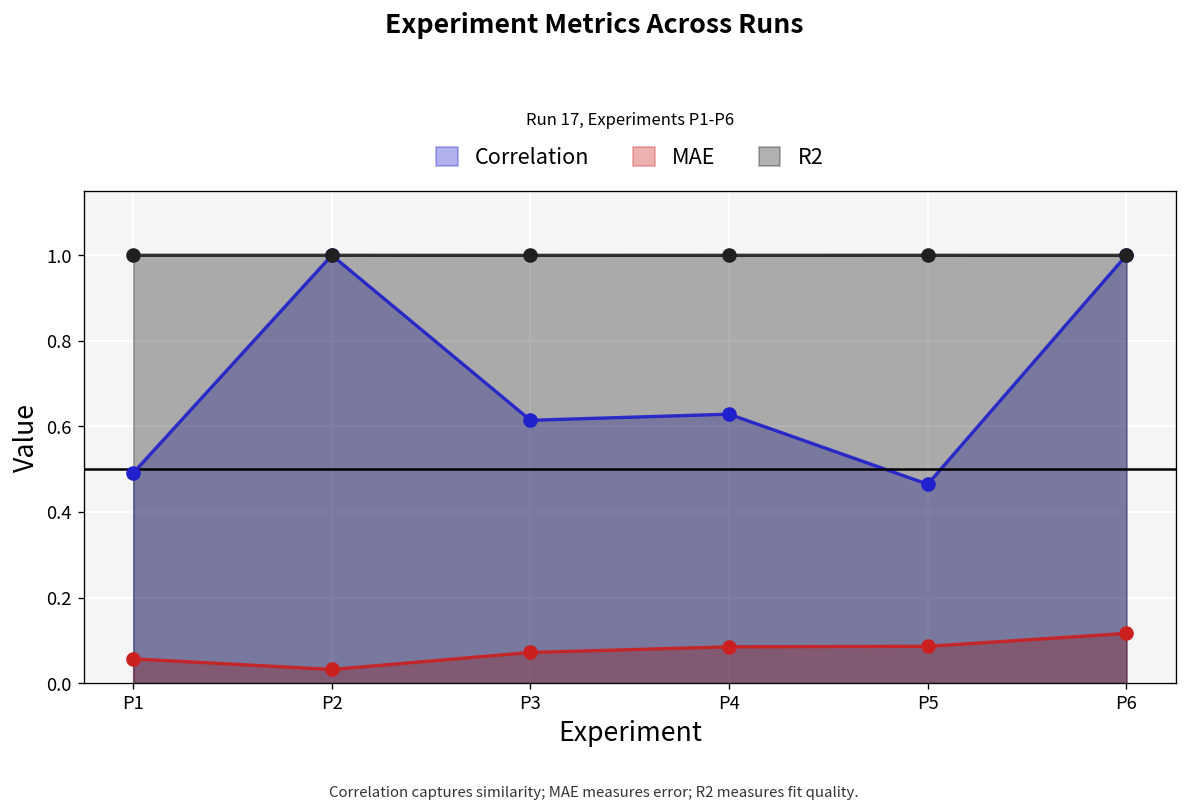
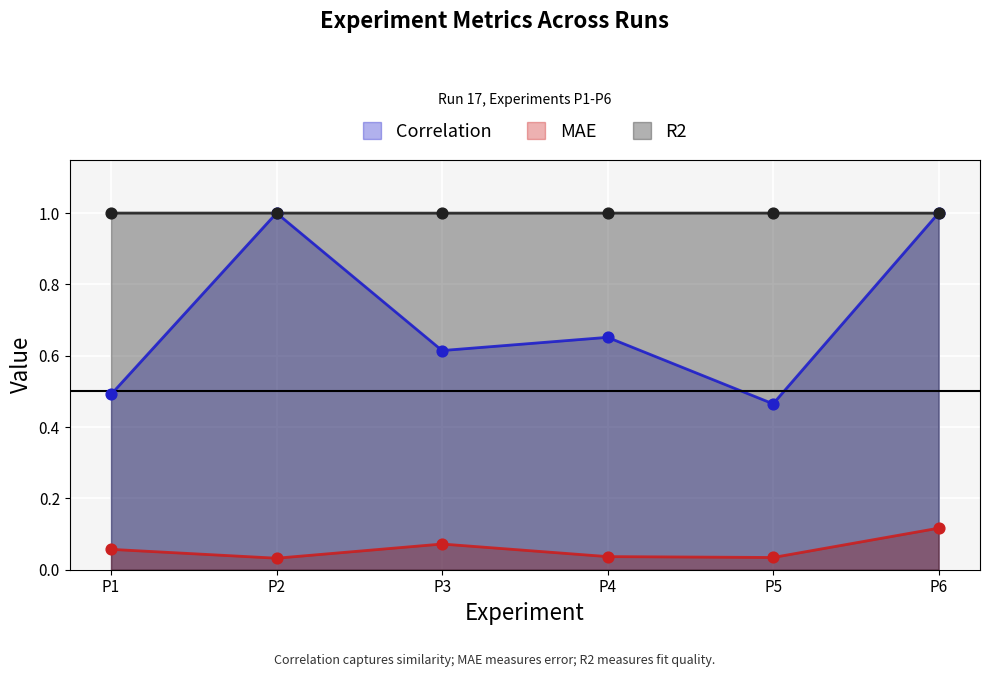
  {
    "Correlation": {
      "P1": 0.49,
      "P3": 0.61,
-     "P4": 0.63,
+     "P4": 0.65,
      "P5": 0.47
    },
    "MAE": {
      "P1": 0.06,
      "P2": 0.03,
      "P3": 0.07,
-     "P4": 0.09,
-     "P5": 0.09,
+     "P4": 0.04,
+     "P5": 0.03,
      "P6": 0.12
    },
    "R2": {
      "P1": 1.00,
      "P3": 1.00,
      "P4": 1.00,
      "P5": 1.00
    }
  }
